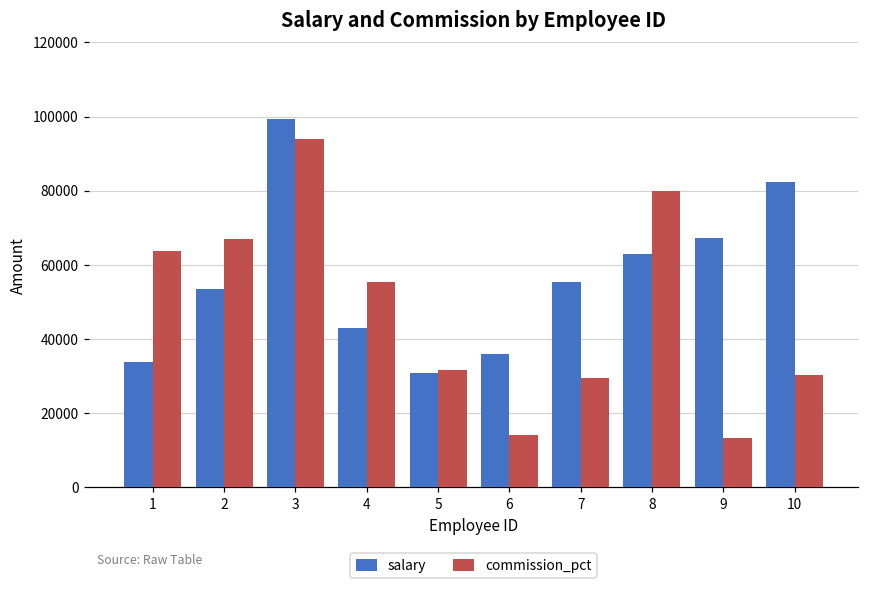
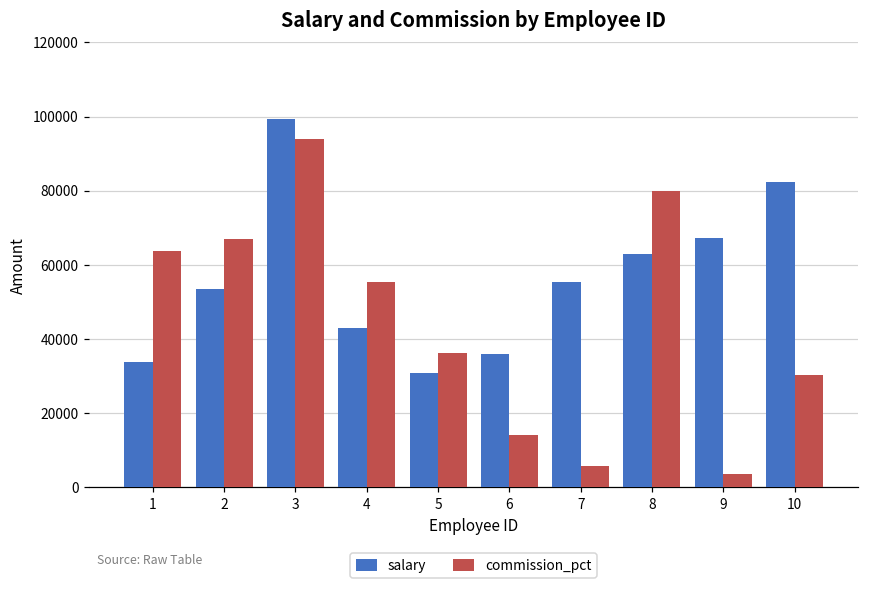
  {
    "salary": {
      "1": 34000,
      "2": 53000,
      "3": 99000,
      "4": 43000,
      "5": 31000,
      "6": 36000,
      "7": 55000,
      "8": 63000,
      "9": 67000,
      "10": 82000
    },
    "commission_pct": {
      "1": 64000,
      "2": 67000,
      "3": 94000,
      "4": 55000,
-     "5": 32000,
+     "5": 36000,
      "6": 14000,
-     "7": 29000,
+     "7": 6000,
      "8": 80000,
-     "9": 13000,
+     "9": 4000,
      "10": 30000
    }
  }
